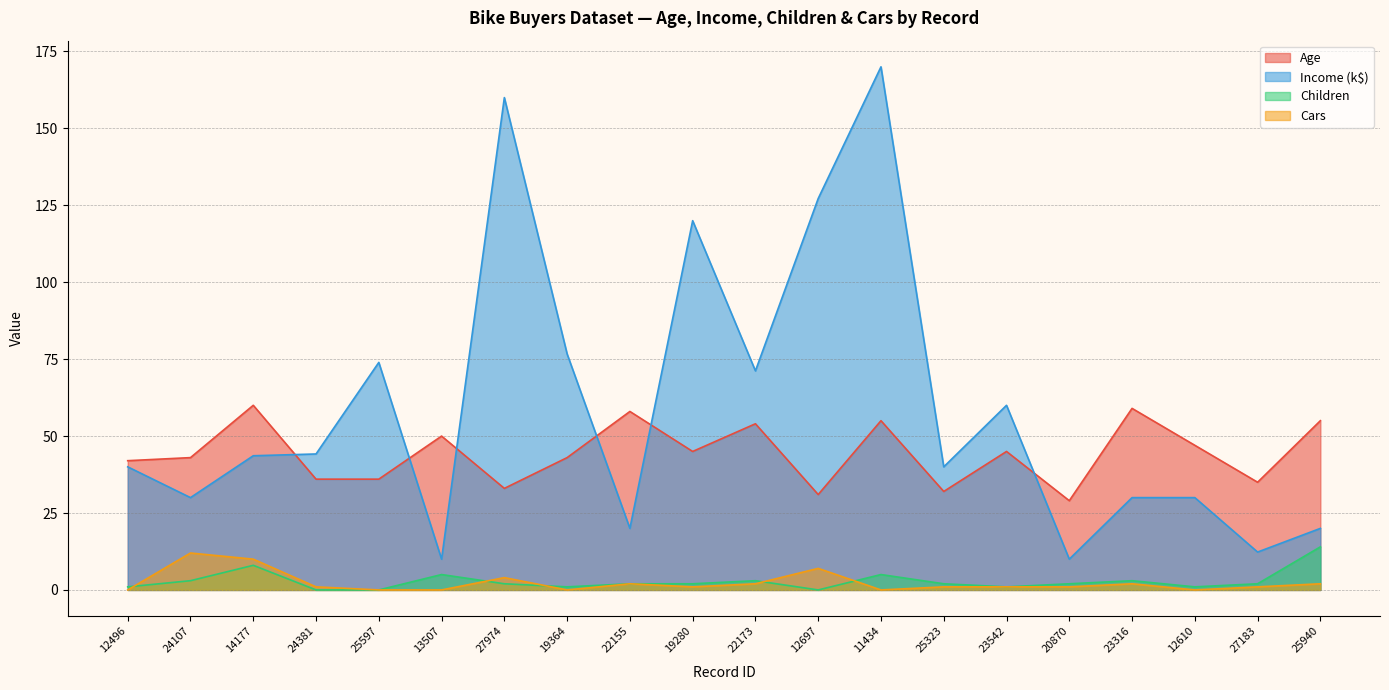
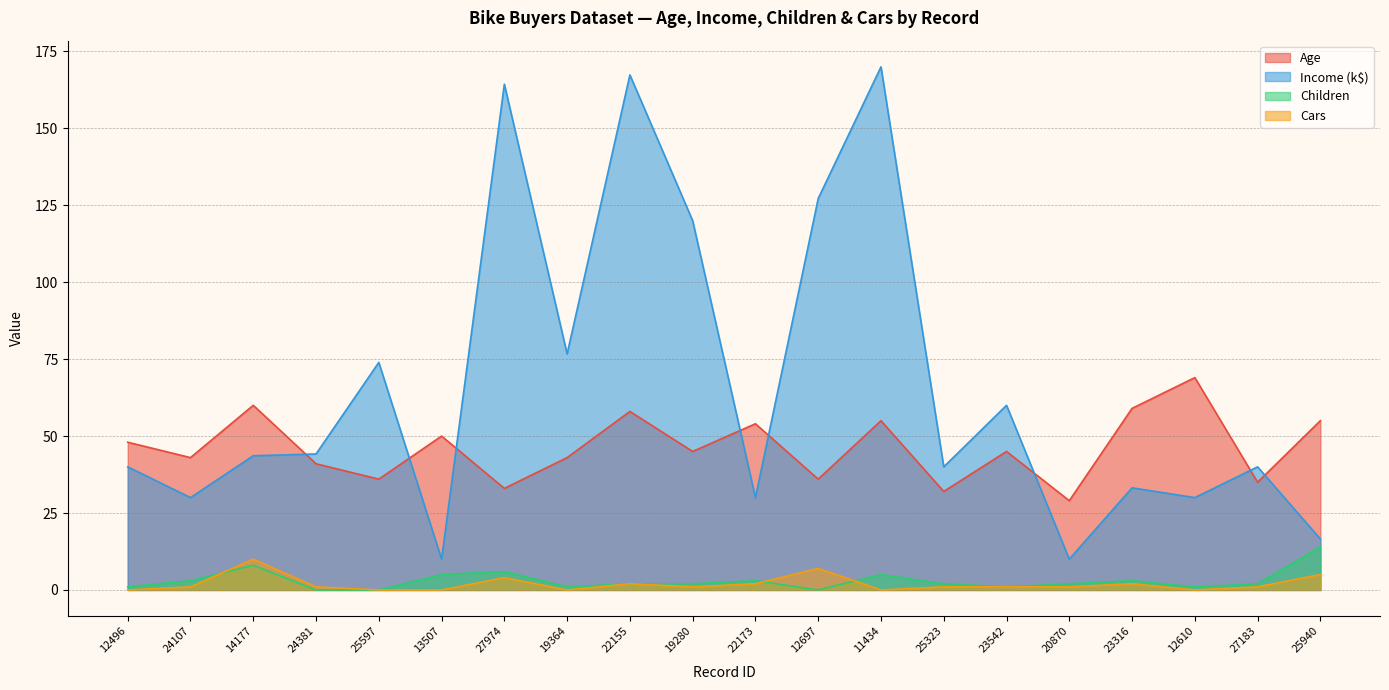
  {
    "Age": {
-     "12496": 42,
+     "12496": 48,
      "24107": 43,
      "14177": 60,
-     "24381": 36,
+     "24381": 41,
      "25597": 36,
      "13507": 50,
      "27974": 33,
      "19364": 43,
      "22155": 58,
      "19280": 45,
      "22173": 54,
-     "12697": 31,
+     "12697": 36,
      "11434": 55,
      "25323": 32,
      "23542": 45,
      "20870": 29,
      "23316": 59,
-     "12610": 47,
+     "12610": 69,
      "27183": 35,
      "25940": 55
    },
    "Income (k$)": {
      "12496": 40,
      "24107": 30,
      "14177": 44,
      "24381": 44,
      "25597": 74,
      "13507": 10,
-     "27974": 160,
+     "27974": 164,
      "19364": 77,
-     "22155": 20,
+     "22155": 167,
      "19280": 120,
-     "22173": 71,
+     "22173": 30,
      "12697": 127,
      "11434": 170,
      "25323": 40,
      "23542": 60,
      "20870": 10,
-     "23316": 30,
+     "23316": 33,
      "12610": 30,
-     "27183": 12,
-     "25940": 20
+     "27183": 40,
+     "25940": 17
    },
    "Children": {
      "12496": 1,
      "24107": 3,
      "14177": 8,
      "24381": 0,
      "13507": 5,
-     "27974": 2,
+     "27974": 6,
      "19364": 1,
      "19280": 2,
      "22173": 3,
      "12697": 0,
      "11434": 5,
      "25323": 2,
      "20870": 2,
      "23316": 3,
      "12610": 1,
      "27183": 2,
      "25940": 14
    },
    "Cars": {
      "12496": 0,
-     "24107": 12,
+     "24107": 1,
      "14177": 10,
      "24381": 1,
      "13507": 0,
      "27974": 4,
      "19364": 0,
      "19280": 1,
      "22173": 2,
      "12697": 7,
      "11434": 0,
      "25323": 1,
      "20870": 1,
      "23316": 2,
      "12610": 0,
      "27183": 1,
-     "25940": 2
+     "25940": 5
    }
  }
